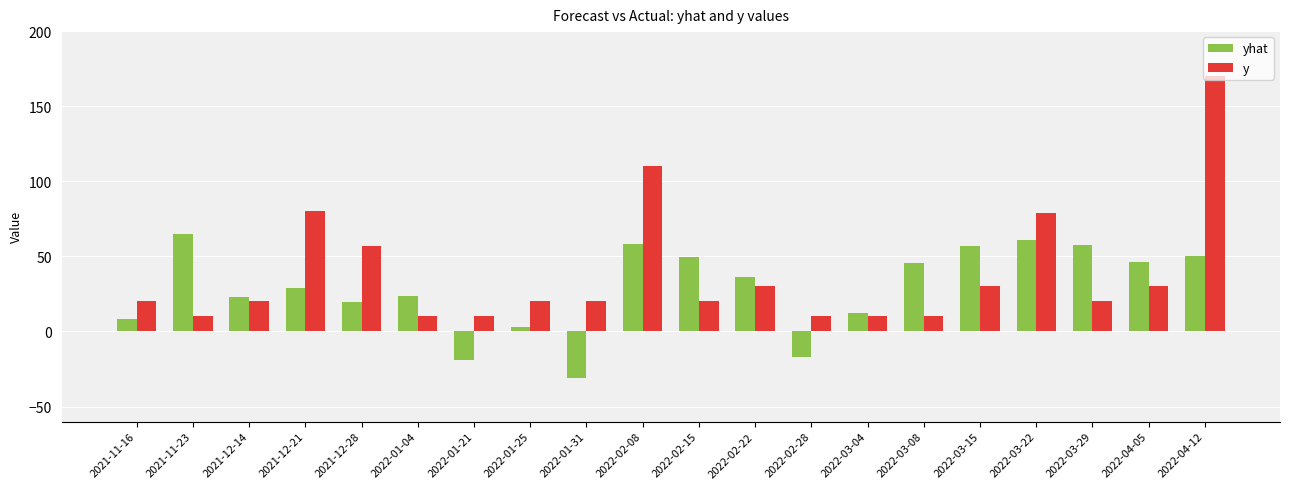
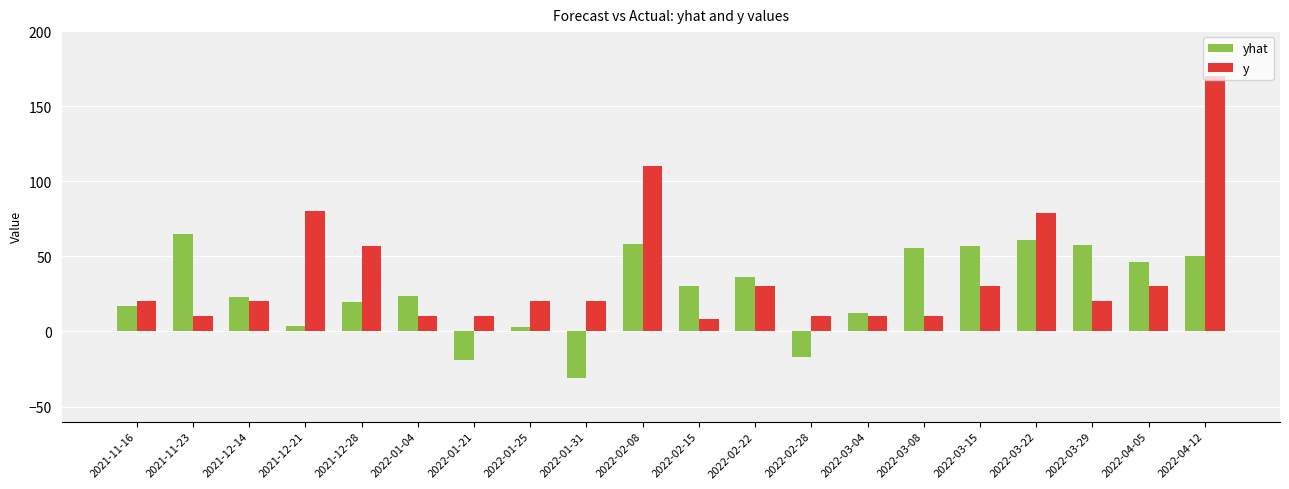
  {
    "yhat": {
-     "2021-11-16": 8,
+     "2021-11-16": 17,
      "2021-11-23": 65,
      "2021-12-14": 23,
-     "2021-12-21": 29,
+     "2021-12-21": 3,
      "2021-12-28": 20,
      "2022-01-04": 24,
      "2022-01-21": -19,
      "2022-01-25": 3,
      "2022-01-31": -31,
      "2022-02-08": 58,
-     "2022-02-15": 50,
+     "2022-02-15": 30,
      "2022-02-22": 37,
      "2022-02-28": -17,
      "2022-03-04": 12,
-     "2022-03-08": 46,
+     "2022-03-08": 56,
      "2022-03-15": 57,
      "2022-03-22": 61,
      "2022-03-29": 58,
      "2022-04-05": 46,
      "2022-04-12": 50
    },
    "y": {
      "2021-11-16": 20,
      "2021-11-23": 10,
      "2021-12-14": 20,
      "2021-12-21": 80,
      "2021-12-28": 57,
      "2022-01-04": 10,
      "2022-01-21": 10,
      "2022-01-25": 20,
      "2022-01-31": 20,
      "2022-02-08": 110,
-     "2022-02-15": 20,
+     "2022-02-15": 8,
      "2022-02-22": 30,
      "2022-02-28": 10,
      "2022-03-04": 10,
      "2022-03-08": 10,
      "2022-03-15": 30,
      "2022-03-22": 79,
      "2022-03-29": 20,
      "2022-04-05": 30
    }
  }
